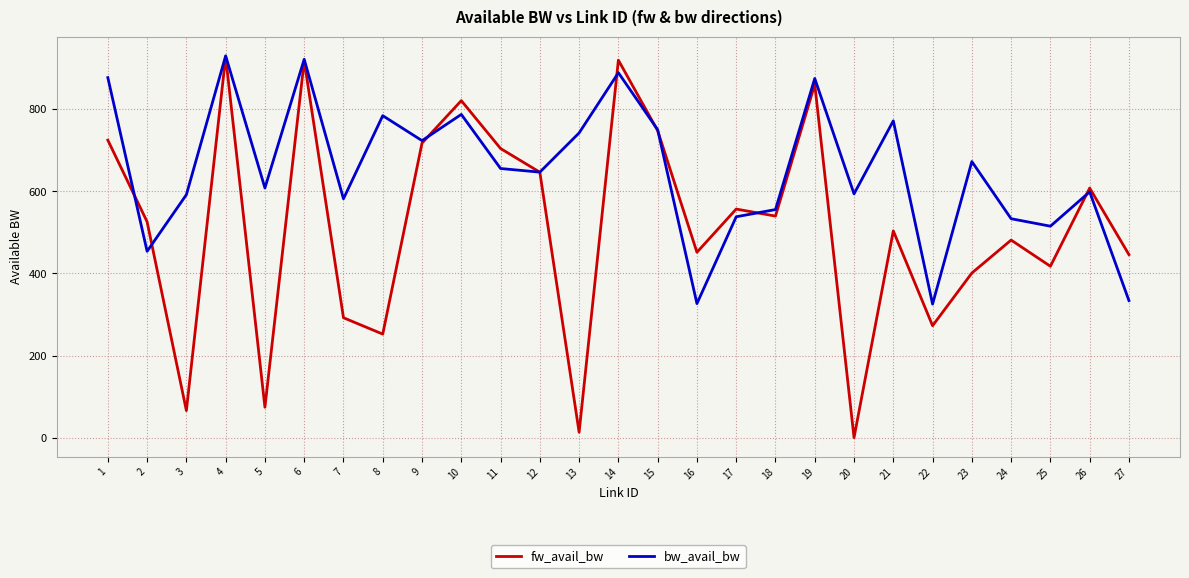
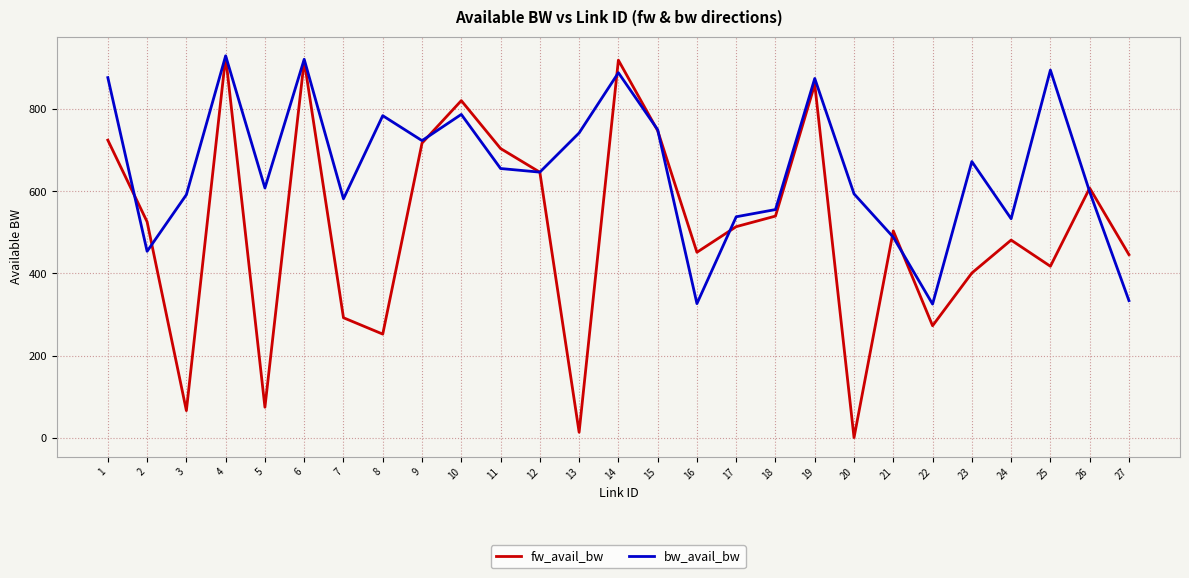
  {
    "fw_avail_bw": {
      "1": 720,
      "2": 530,
      "3": 70,
      "5": 70,
      "7": 290,
      "8": 250,
      "10": 820,
      "11": 700,
      "13": 10,
      "14": 920,
      "16": 450,
-     "17": 560,
+     "17": 510,
      "18": 540,
      "19": 860,
      "20": 0,
      "21": 500,
      "22": 270,
      "23": 400,
      "24": 480,
      "25": 420,
      "26": 610,
      "27": 450
    },
    "bw_avail_bw": {
      "1": 880,
      "2": 450,
      "3": 590,
      "5": 610,
      "7": 580,
      "8": 780,
      "10": 790,
      "11": 660,
      "13": 740,
      "14": 890,
      "16": 330,
      "17": 540,
      "18": 560,
      "19": 880,
      "20": 590,
-     "21": 770,
+     "21": 490,
      "22": 330,
      "23": 670,
      "24": 530,
-     "25": 520,
+     "25": 900,
      "26": 600,
      "27": 330
    }
  }
